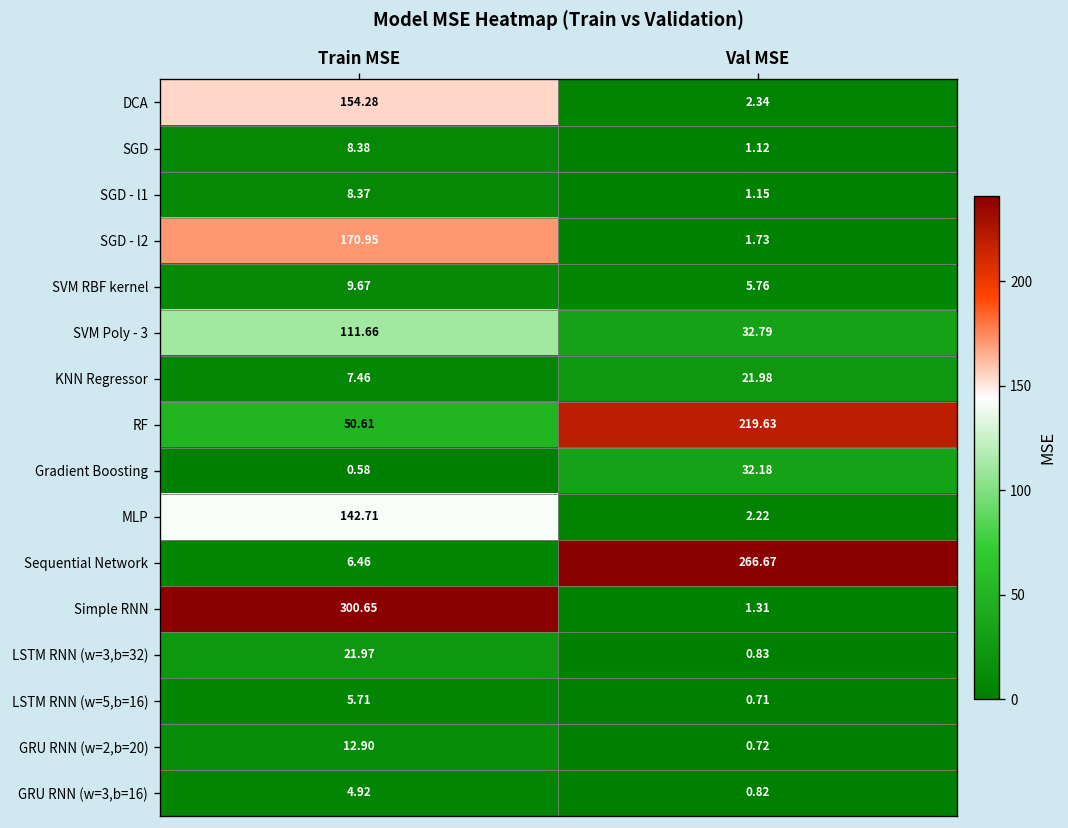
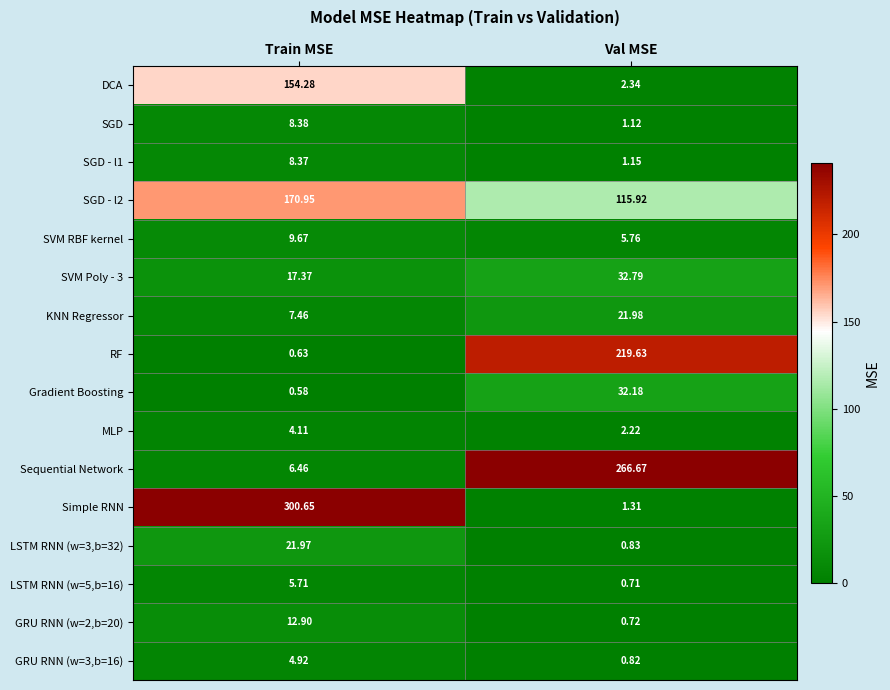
  {
    "DCA": {
      "Train MSE": 154.28,
      "Val MSE": 2.34
    },
    "SGD": {
      "Train MSE": 8.38,
      "Val MSE": 1.12
    },
    "SGD - l1": {
      "Train MSE": 8.37,
      "Val MSE": 1.15
    },
    "SGD - l2": {
      "Train MSE": 170.95,
-     "Val MSE": 1.73
+     "Val MSE": 115.92
    },
    "SVM RBF kernel": {
      "Train MSE": 9.67,
      "Val MSE": 5.76
    },
    "SVM Poly - 3": {
-     "Train MSE": 111.66,
+     "Train MSE": 17.37,
      "Val MSE": 32.79
    },
    "KNN Regressor": {
      "Train MSE": 7.46,
      "Val MSE": 21.98
    },
    "RF": {
-     "Train MSE": 50.61,
+     "Train MSE": 0.63,
      "Val MSE": 219.63
    },
    "Gradient Boosting": {
      "Train MSE": 0.58,
      "Val MSE": 32.18
    },
    "MLP": {
-     "Train MSE": 142.71,
+     "Train MSE": 4.11,
      "Val MSE": 2.22
    },
    "Sequential Network": {
      "Train MSE": 6.46,
      "Val MSE": 266.67
    },
    "Simple RNN": {
      "Train MSE": 300.65,
      "Val MSE": 1.31
    },
    "LSTM RNN (w=3,b=32)": {
      "Train MSE": 21.97,
      "Val MSE": 0.83
    },
    "LSTM RNN (w=5,b=16)": {
      "Train MSE": 5.71,
      "Val MSE": 0.71
    },
    "GRU RNN (w=2,b=20)": {
      "Train MSE": 12.90,
      "Val MSE": 0.72
    },
    "GRU RNN (w=3,b=16)": {
      "Train MSE": 4.92,
      "Val MSE": 0.82
    }
  }
